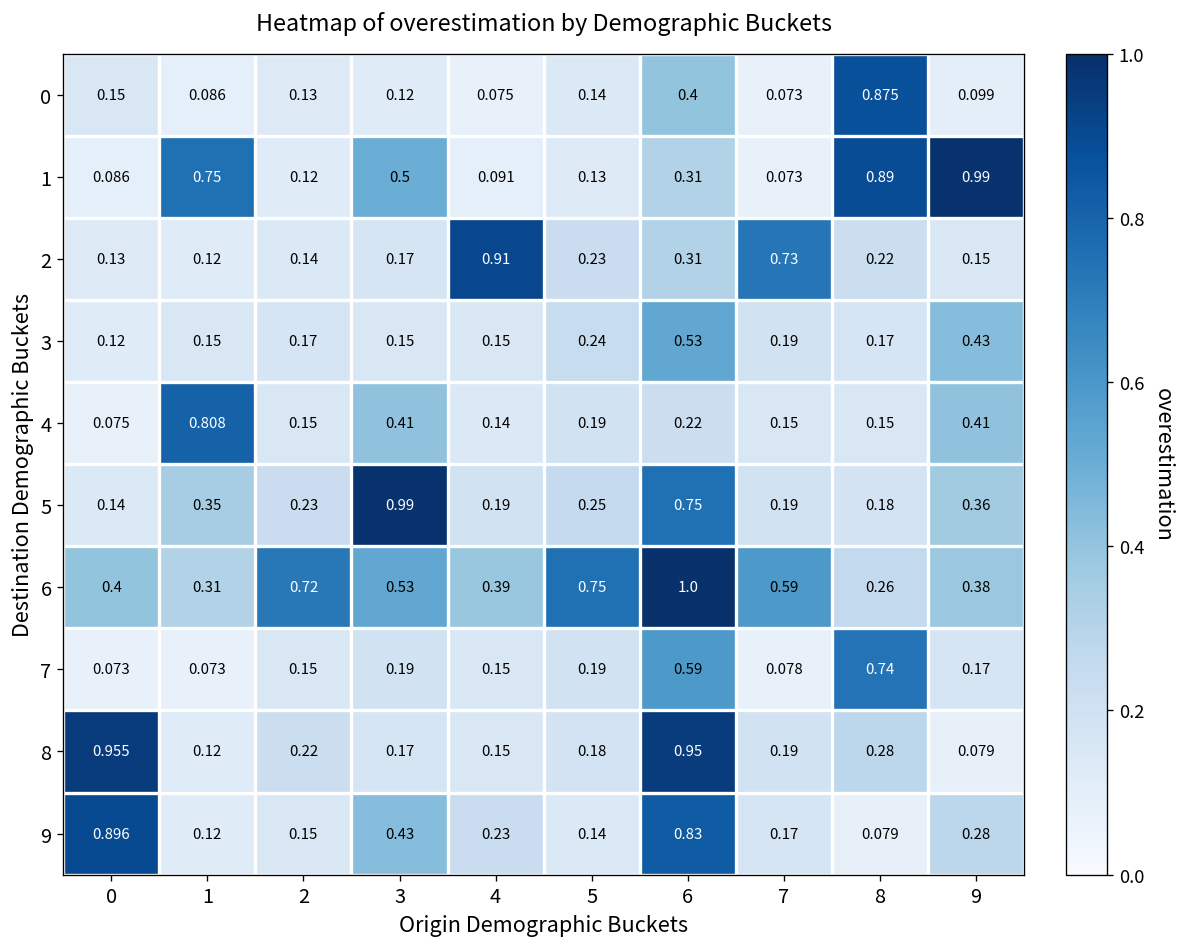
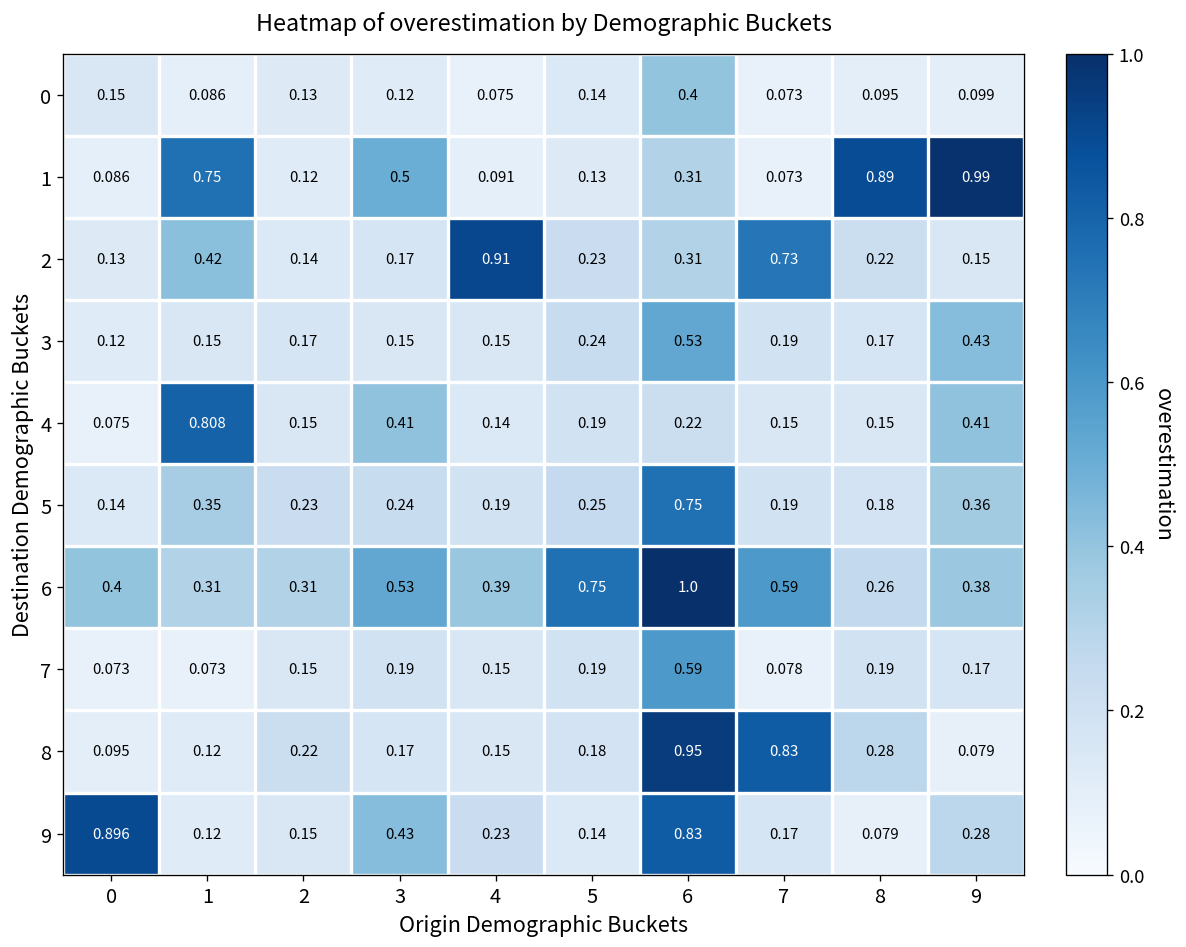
  {
    "0": {
      "0": 0.15,
      "1": 0.086,
      "2": 0.13,
      "3": 0.12,
      "4": 0.075,
      "5": 0.14,
      "6": 0.4,
      "7": 0.073,
-     "8": 0.875,
+     "8": 0.095,
      "9": 0.099
    },
    "1": {
      "0": 0.086,
      "1": 0.75,
      "2": 0.12,
      "3": 0.5,
      "4": 0.091,
      "5": 0.13,
      "6": 0.31,
      "7": 0.073,
      "8": 0.89,
      "9": 0.99
    },
    "2": {
      "0": 0.13,
-     "1": 0.12,
+     "1": 0.42,
      "2": 0.14,
      "3": 0.17,
      "4": 0.91,
      "5": 0.23,
      "6": 0.31,
      "7": 0.73,
      "8": 0.22,
      "9": 0.15
    },
    "3": {
      "0": 0.12,
      "1": 0.15,
      "2": 0.17,
      "3": 0.15,
      "4": 0.15,
      "5": 0.24,
      "6": 0.53,
      "7": 0.19,
      "8": 0.17,
      "9": 0.43
    },
    "4": {
      "0": 0.075,
      "1": 0.808,
      "2": 0.15,
      "3": 0.41,
      "4": 0.14,
      "5": 0.19,
      "6": 0.22,
      "7": 0.15,
      "8": 0.15,
      "9": 0.41
    },
    "5": {
      "0": 0.14,
      "1": 0.35,
      "2": 0.23,
-     "3": 0.99,
+     "3": 0.24,
      "4": 0.19,
      "5": 0.25,
      "6": 0.75,
      "7": 0.19,
      "8": 0.18,
      "9": 0.36
    },
    "6": {
      "0": 0.4,
      "1": 0.31,
-     "2": 0.72,
+     "2": 0.31,
      "3": 0.53,
      "4": 0.39,
      "5": 0.75,
      "6": 1.0,
      "7": 0.59,
      "8": 0.26,
      "9": 0.38
    },
    "7": {
      "0": 0.073,
      "1": 0.073,
      "2": 0.15,
      "3": 0.19,
      "4": 0.15,
      "5": 0.19,
      "6": 0.59,
      "7": 0.078,
-     "8": 0.74,
+     "8": 0.19,
      "9": 0.17
    },
    "8": {
-     "0": 0.955,
+     "0": 0.095,
      "1": 0.12,
      "2": 0.22,
      "3": 0.17,
      "4": 0.15,
      "5": 0.18,
      "6": 0.95,
-     "7": 0.19,
+     "7": 0.83,
      "8": 0.28,
      "9": 0.079
    },
    "9": {
      "0": 0.896,
      "1": 0.12,
      "2": 0.15,
      "3": 0.43,
      "4": 0.23,
      "5": 0.14,
      "6": 0.83,
      "7": 0.17,
      "8": 0.079,
      "9": 0.28
    }
  }
